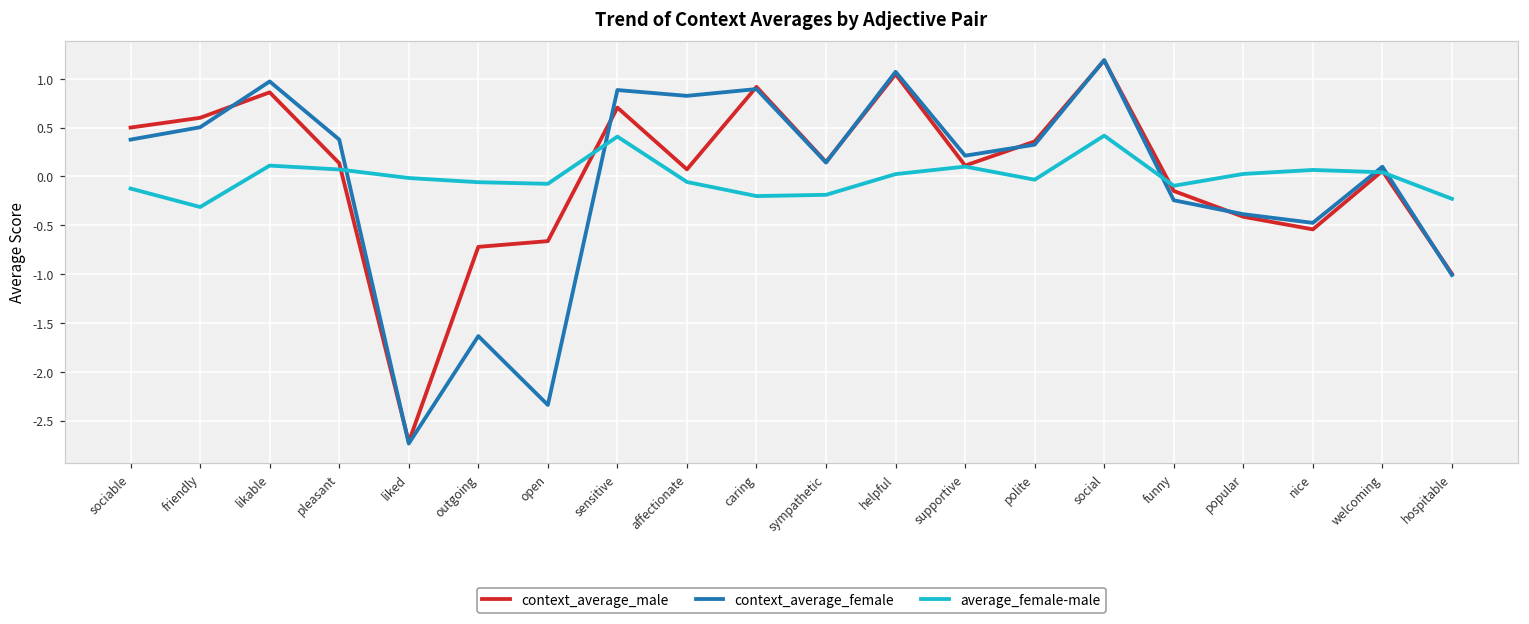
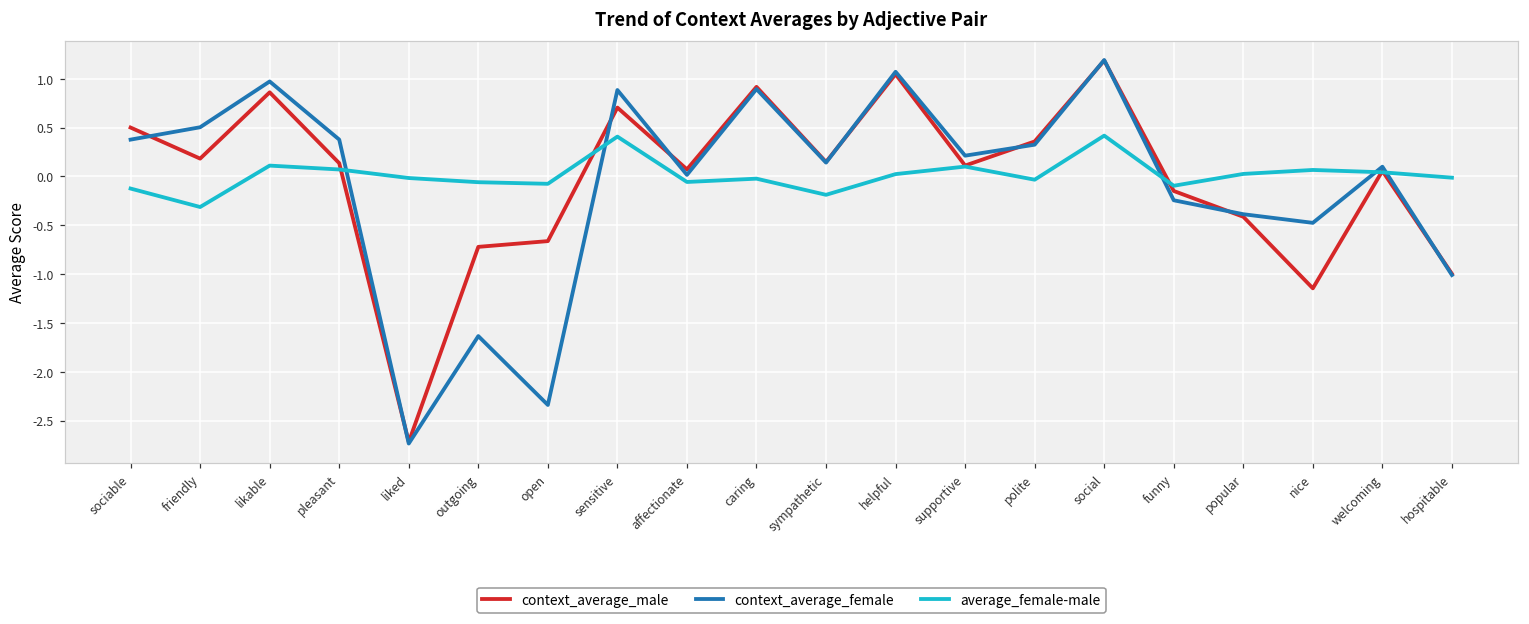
  {
    "context_average_male": {
      "sociable": 0.5,
-     "friendly": 0.6,
+     "friendly": 0.2,
      "likable": 0.9,
      "pleasant": 0.1,
      "outgoing": -0.7,
      "open": -0.7,
      "sensitive": 0.7,
      "affectionate": 0.1,
      "polite": 0.4,
      "funny": -0.1,
-     "nice": -0.5
+     "nice": -1.1
    },
    "context_average_female": {
      "sociable": 0.4,
      "friendly": 0.5,
      "likable": 1.0,
      "pleasant": 0.4,
      "outgoing": -1.6,
      "open": -2.3,
      "sensitive": 0.9,
-     "affectionate": 0.8,
+     "affectionate": 0.0,
      "supportive": 0.2,
      "polite": 0.3,
      "funny": -0.2,
      "nice": -0.5,
      "welcoming": 0.1
    },
    "average_female-male": {
      "sociable": -0.1,
      "friendly": -0.3,
      "likable": 0.1,
      "pleasant": 0.1,
      "liked": 0.0,
      "outgoing": -0.1,
      "open": -0.1,
      "sensitive": 0.4,
      "affectionate": -0.1,
-     "caring": -0.2,
+     "caring": 0.0,
      "sympathetic": -0.2,
      "helpful": 0.0,
      "polite": 0.0,
      "social": 0.4,
      "funny": -0.1,
      "popular": 0.0,
      "nice": 0.1,
-     "hospitable": -0.2
+     "hospitable": 0.0
    }
  }
